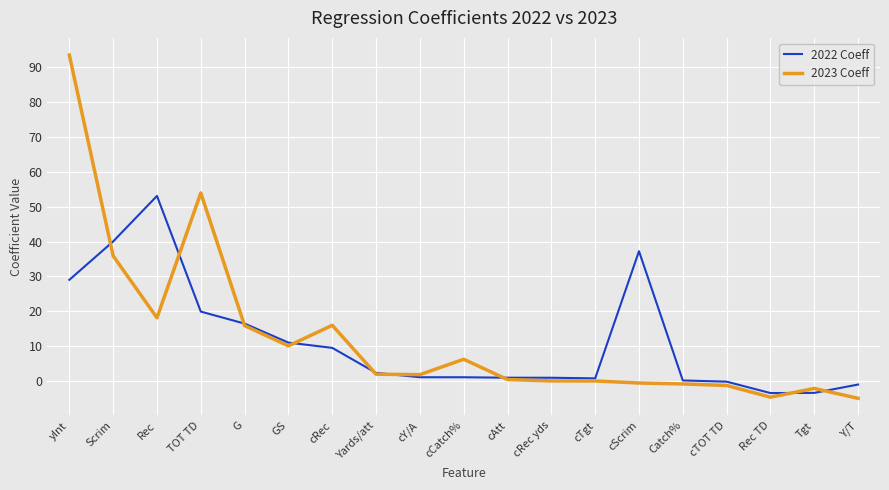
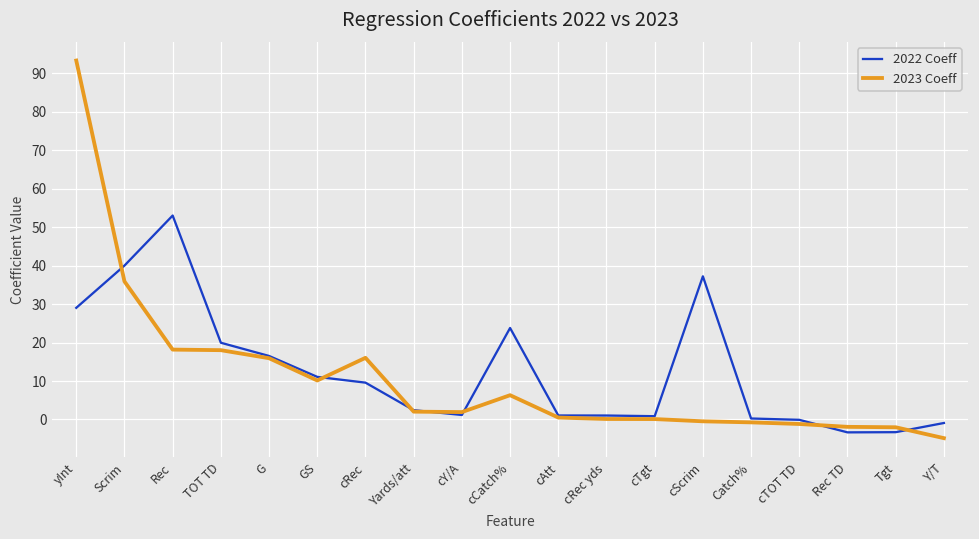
  {
    "2022 Coeff": {
      "yInt": 29,
      "Scrim": 40,
      "Rec": 53,
      "TOT TD": 20,
      "GS": 11,
      "cRec": 10,
      "cY/A": 1,
-     "cCatch%": 1,
+     "cCatch%": 24,
      "cRec yds": 1,
      "cTgt": 1,
      "cScrim": 37,
      "Catch%": 0,
      "cTOT TD": 0,
      "Rec TD": -3,
      "Tgt": -3,
      "Y/T": -1
    },
    "2023 Coeff": {
      "yInt": 93,
      "Scrim": 36,
      "Rec": 18,
-     "TOT TD": 54,
+     "TOT TD": 18,
      "GS": 10,
      "cRec": 16,
      "cY/A": 2,
      "cCatch%": 6,
      "cRec yds": 0,
      "cTgt": 0,
      "cScrim": 0,
      "Catch%": -1,
      "cTOT TD": -1,
-     "Rec TD": -5,
+     "Rec TD": -2,
      "Tgt": -2,
      "Y/T": -5
    }
  }
